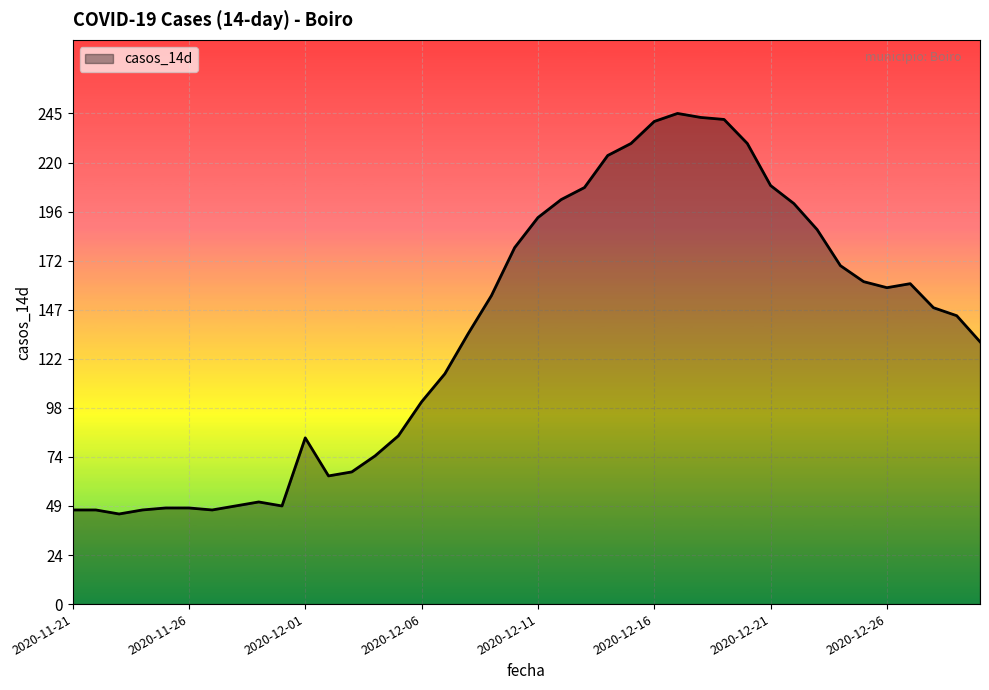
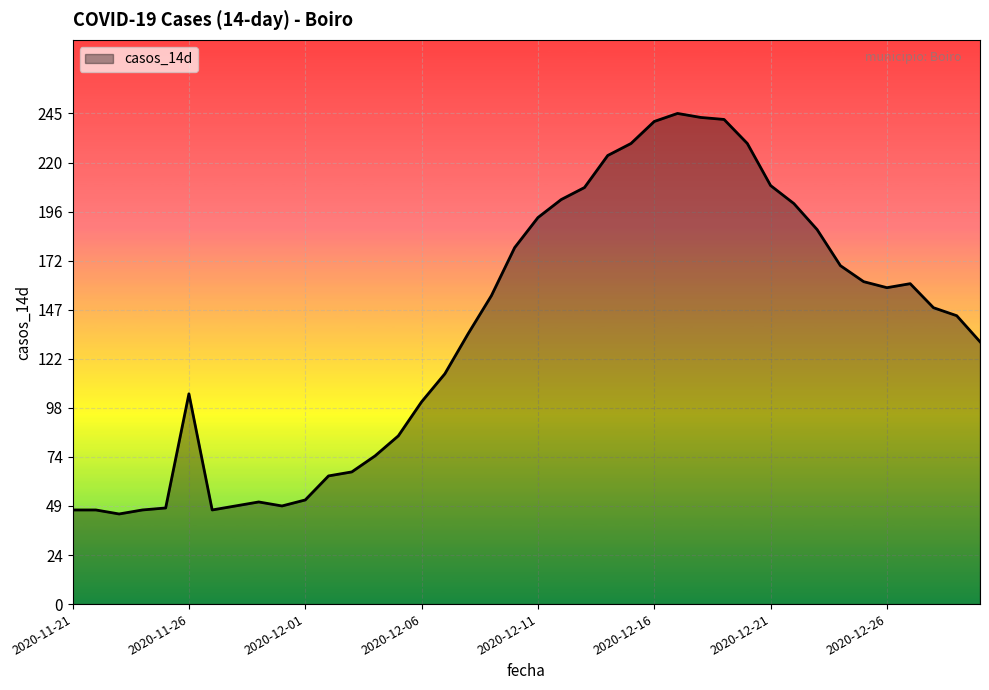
  {
    "2020-11-21": 47,
-   "2020-11-26": 48,
-   "2020-12-01": 83,
+   "2020-11-26": 105,
+   "2020-12-01": 52,
    "2020-12-06": 101,
    "2020-12-11": 193,
    "2020-12-16": 241,
    "2020-12-21": 209,
    "2020-12-26": 158
  }
